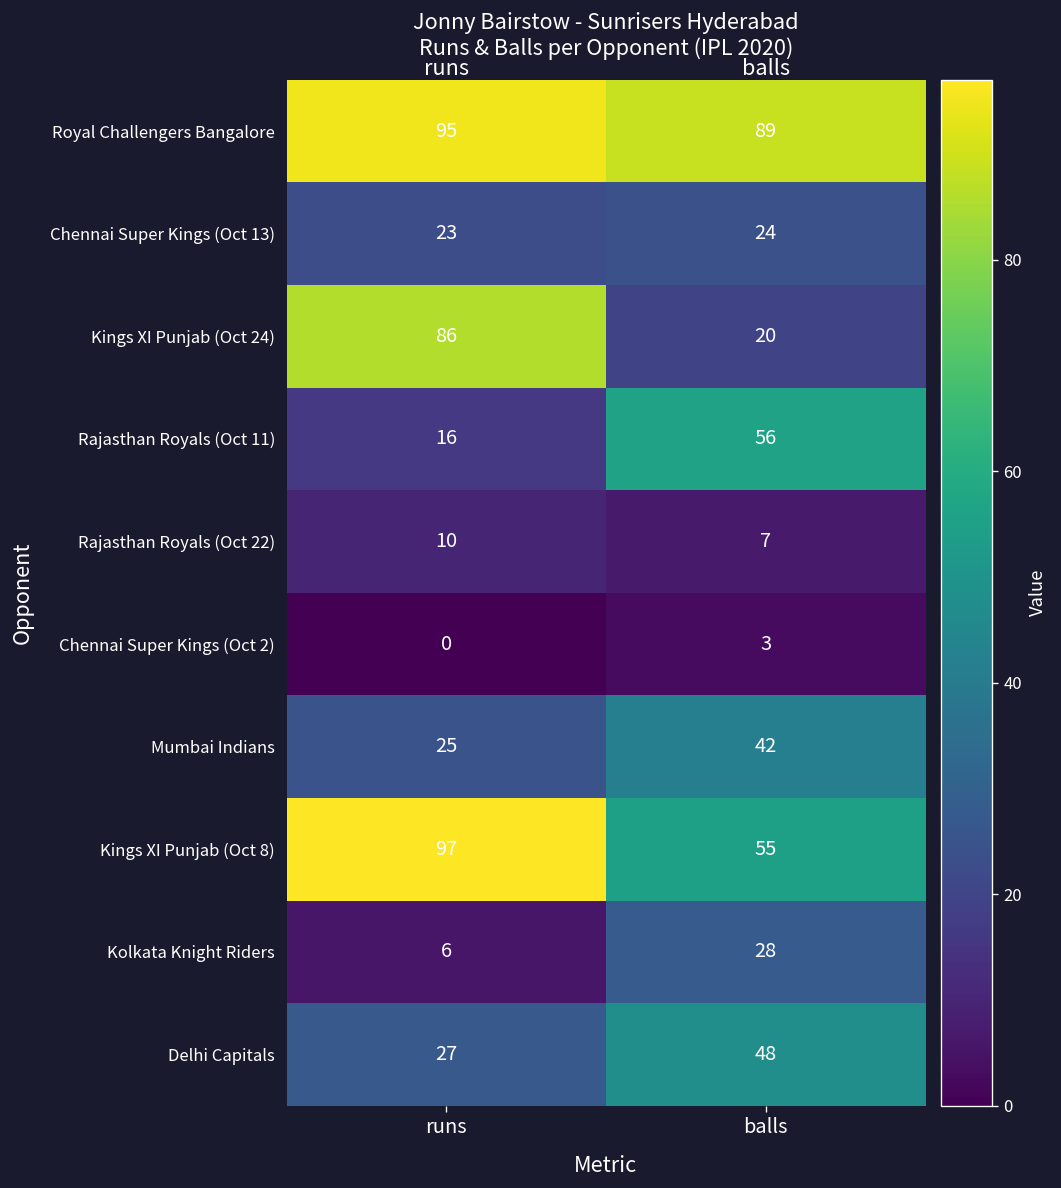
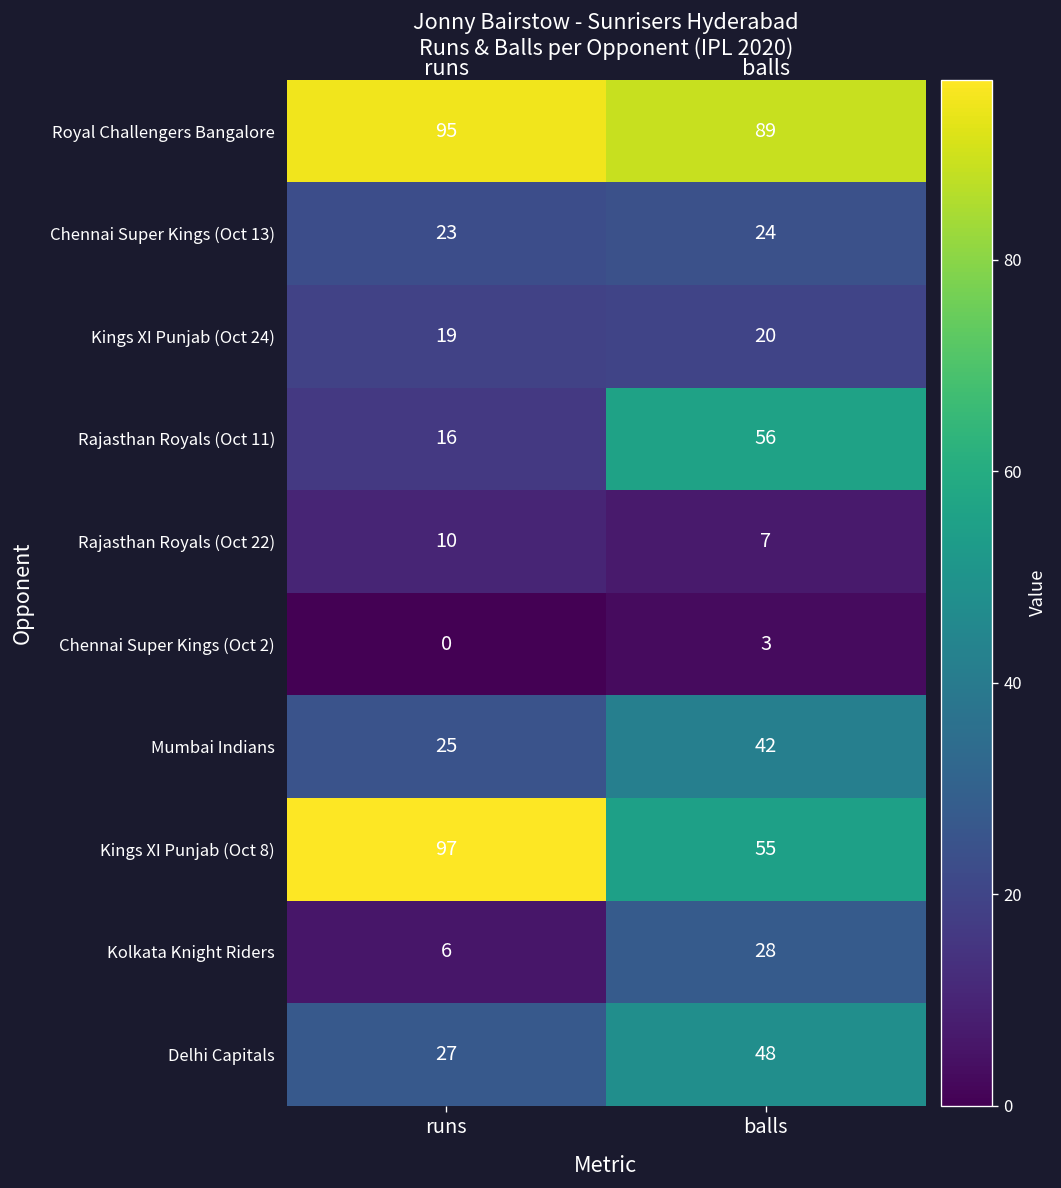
  {
    "Royal Challengers Bangalore": {
      "runs": 95,
      "balls": 89
    },
    "Chennai Super Kings (Oct 13)": {
      "runs": 23,
      "balls": 24
    },
    "Kings XI Punjab (Oct 24)": {
-     "runs": 86,
+     "runs": 19,
      "balls": 20
    },
    "Rajasthan Royals (Oct 11)": {
      "runs": 16,
      "balls": 56
    },
    "Rajasthan Royals (Oct 22)": {
      "runs": 10,
      "balls": 7
    },
    "Chennai Super Kings (Oct 2)": {
      "runs": 0,
      "balls": 3
    },
    "Mumbai Indians": {
      "runs": 25,
      "balls": 42
    },
    "Kings XI Punjab (Oct 8)": {
      "runs": 97,
      "balls": 55
    },
    "Kolkata Knight Riders": {
      "runs": 6,
      "balls": 28
    },
    "Delhi Capitals": {
      "runs": 27,
      "balls": 48
    }
  }
